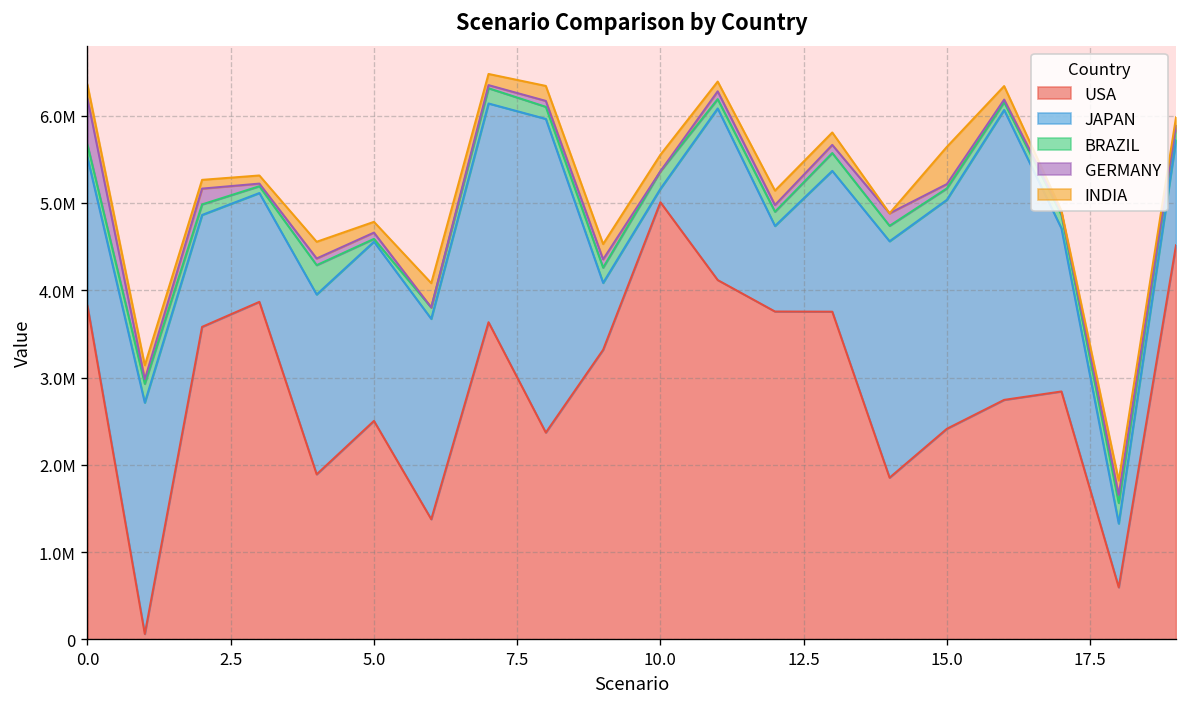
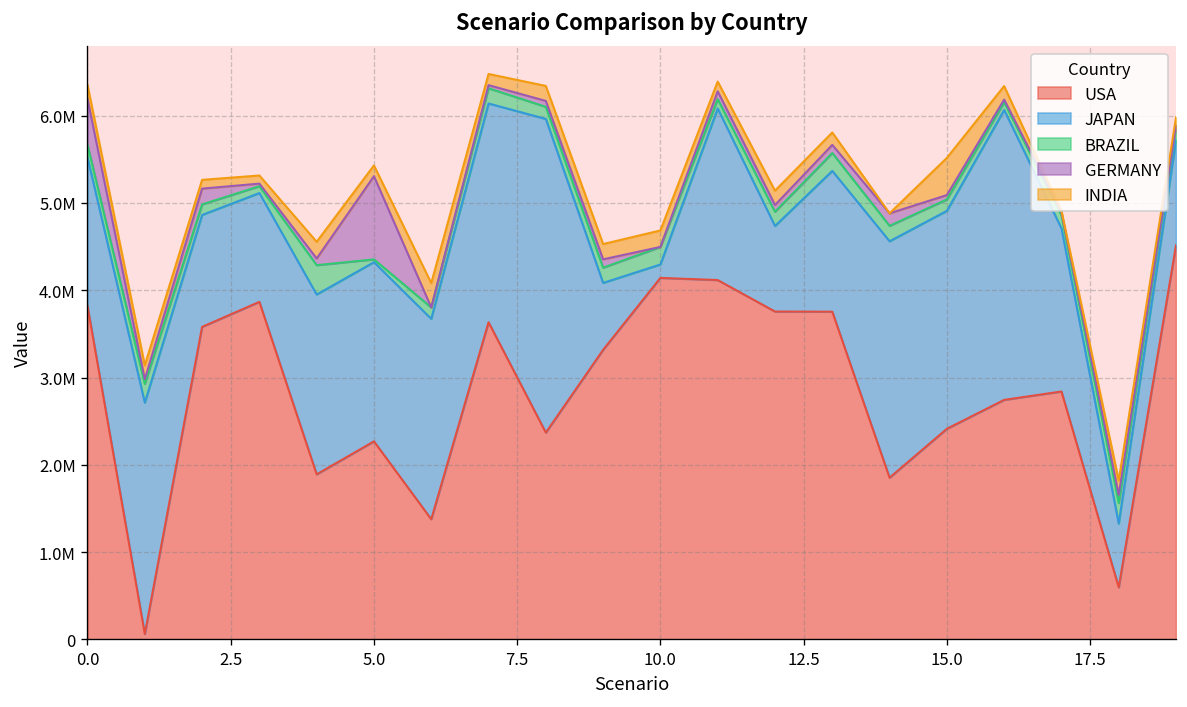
  {
    "USA": {
      "0.0": 3800000,
-     "5.0": 2500000,
-     "10.0": 5000000,
+     "5.0": 2300000,
+     "10.0": 4100000,
      "15.0": 2400000
    },
    "JAPAN": {
      "0.0": 1700000,
      "10.0": 200000,
-     "15.0": 2600000
+     "15.0": 2500000
    },
    "BRAZIL": {
      "0.0": 100000,
      "15.0": 100000
    },
    "GERMANY": {
      "0.0": 500000,
-     "5.0": 100000,
+     "5.0": 1000000,
      "15.0": 0
    },
    "INDIA": {
      "0.0": 200000,
      "5.0": 100000,
      "10.0": 200000,
      "15.0": 400000
    }
  }
